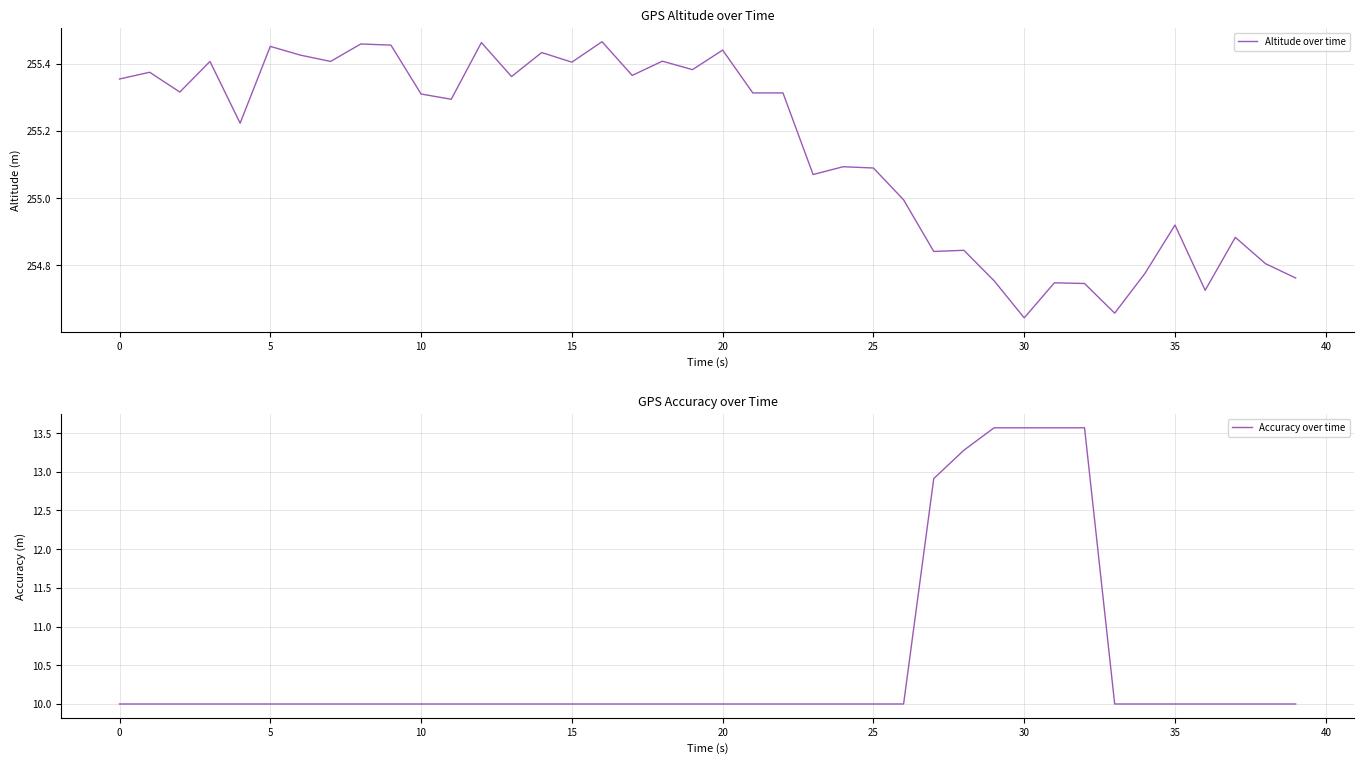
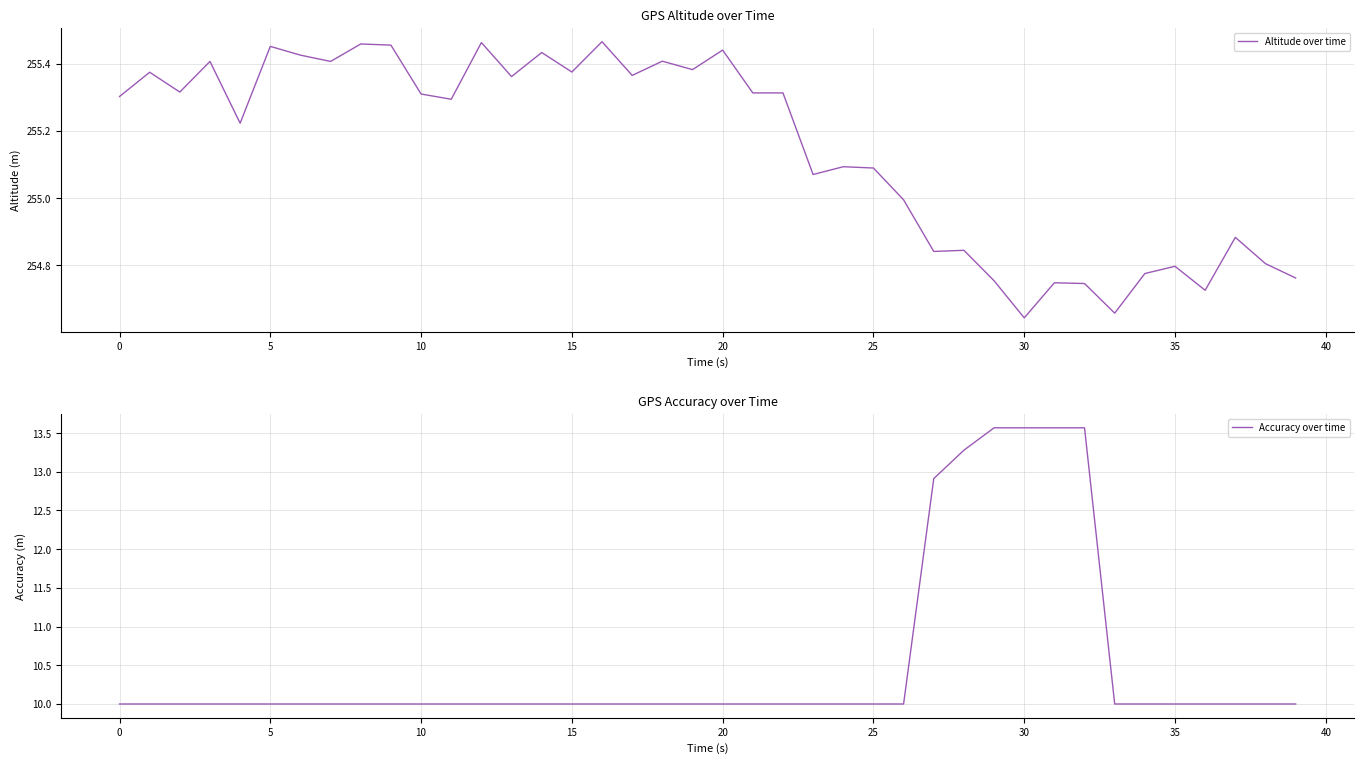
  {
    "GPS Altitude over Time": {
-     "0": 255.35,
+     "0": 255.30,
      "5": 255.45,
      "10": 255.31,
-     "15": 255.40,
+     "15": 255.37,
      "20": 255.44,
      "25": 255.09,
      "30": 254.64,
-     "35": 254.92
+     "35": 254.80
    },
    "GPS Accuracy over Time": {
      "0": 10.0,
      "5": 10.0,
      "10": 10.0,
      "15": 10.0,
      "20": 10.0,
      "25": 10.0,
      "30": 13.6,
      "35": 10.0
    }
  }
